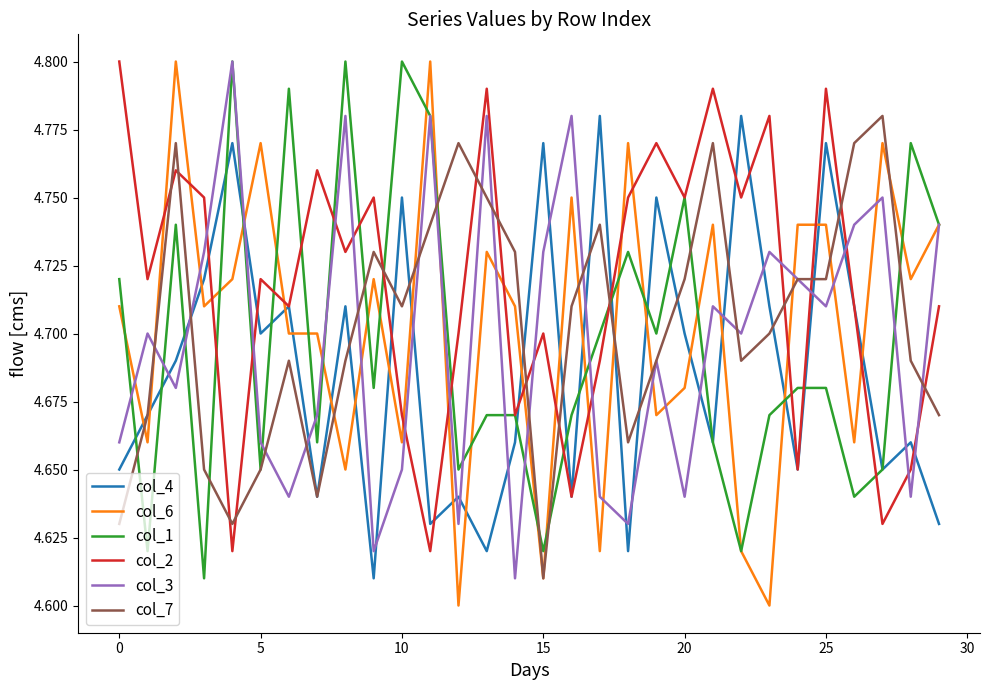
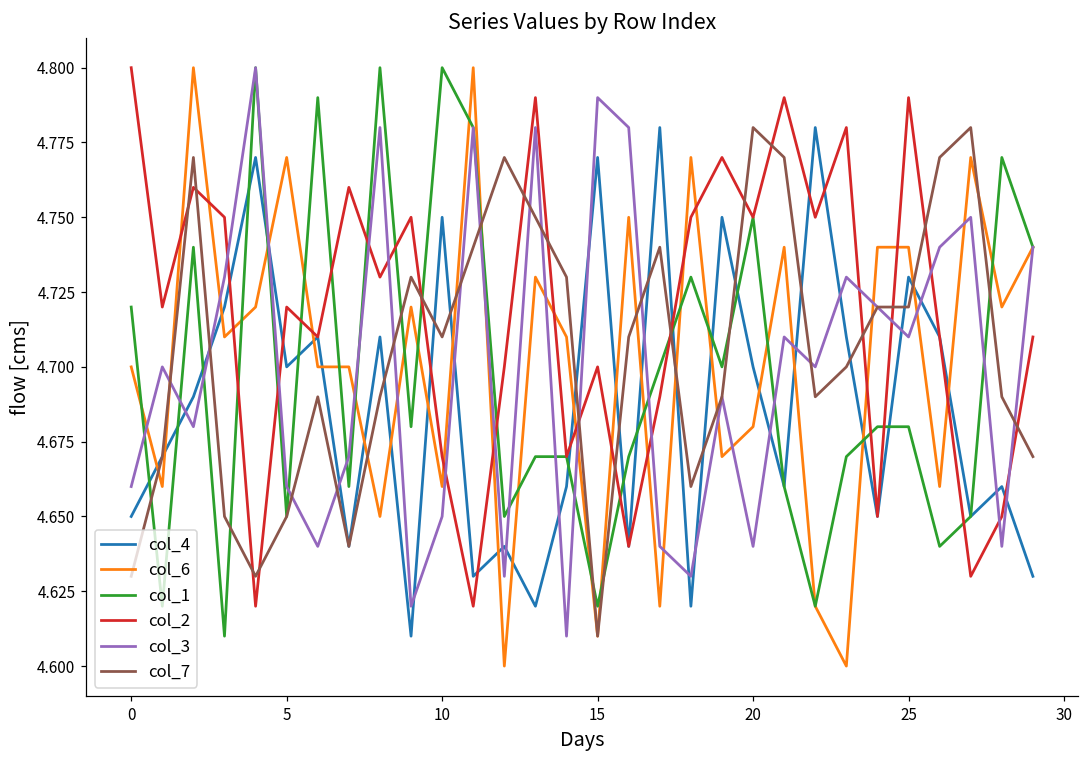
  {
    "col_4": {
      "0": 4.65,
      "5": 4.70,
      "10": 4.75,
      "15": 4.77,
      "20": 4.70,
-     "25": 4.77
+     "25": 4.73
    },
    "col_6": {
-     "0": 4.71,
+     "0": 4.70,
      "5": 4.77,
      "10": 4.66,
      "20": 4.68,
      "25": 4.74
    },
    "col_1": {
      "0": 4.72,
      "10": 4.80,
      "15": 4.62,
      "25": 4.68
    },
    "col_2": {
      "0": 4.80,
      "5": 4.72,
      "10": 4.67,
      "15": 4.70,
      "25": 4.79
    },
    "col_3": {
      "0": 4.66,
      "5": 4.66,
      "10": 4.65,
-     "15": 4.73,
+     "15": 4.79,
      "20": 4.64,
      "25": 4.71
    },
    "col_7": {
      "10": 4.71,
-     "20": 4.72,
+     "20": 4.78,
      "25": 4.72
    }
  }
